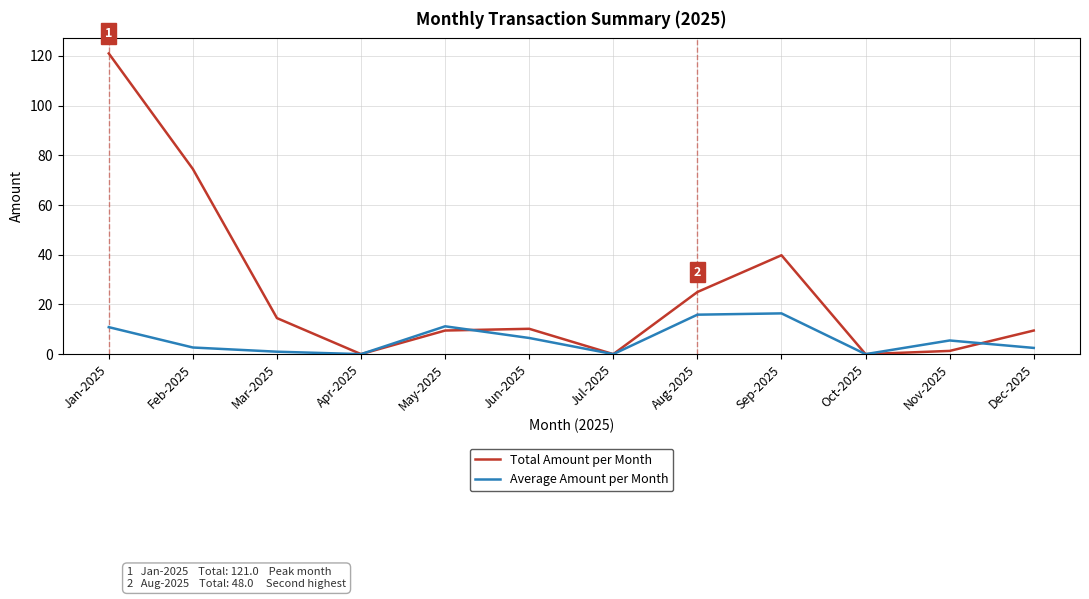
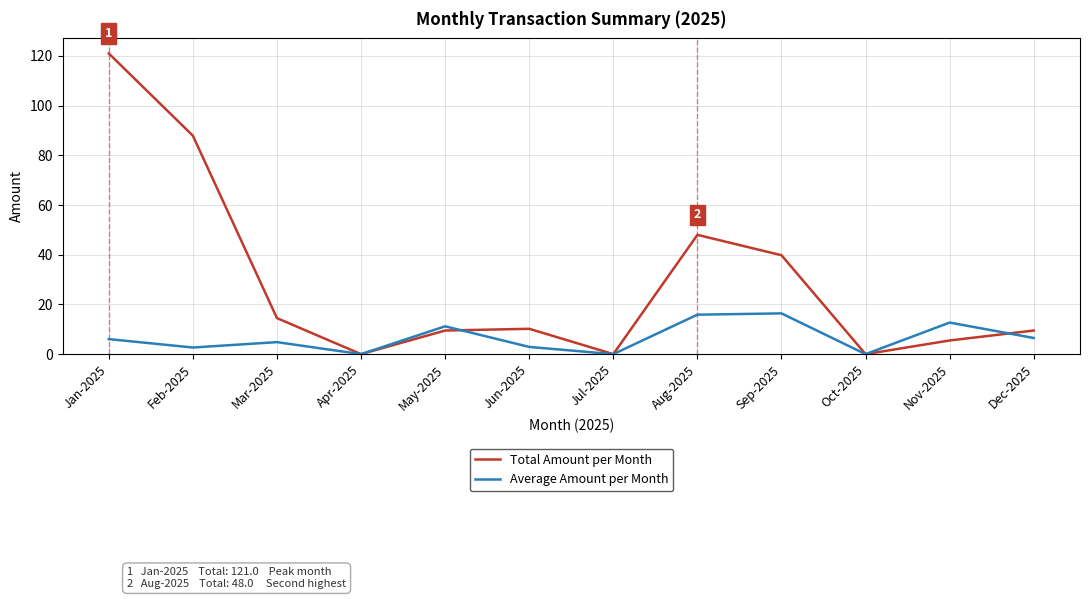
  {
    "Total Amount per Month": {
-     "Feb-2025": 75,
+     "Feb-2025": 88,
      "Mar-2025": 15,
      "May-2025": 10,
      "Jun-2025": 10,
-     "Aug-2025": 25,
+     "Aug-2025": 48,
      "Sep-2025": 40,
-     "Nov-2025": 1,
+     "Nov-2025": 6,
      "Dec-2025": 10
    },
    "Average Amount per Month": {
-     "Jan-2025": 11,
+     "Jan-2025": 6,
      "Feb-2025": 3,
-     "Mar-2025": 1,
+     "Mar-2025": 5,
      "May-2025": 11,
-     "Jun-2025": 7,
+     "Jun-2025": 3,
      "Aug-2025": 16,
      "Sep-2025": 16,
-     "Nov-2025": 6,
-     "Dec-2025": 3
+     "Nov-2025": 13,
+     "Dec-2025": 7
    }
  }
